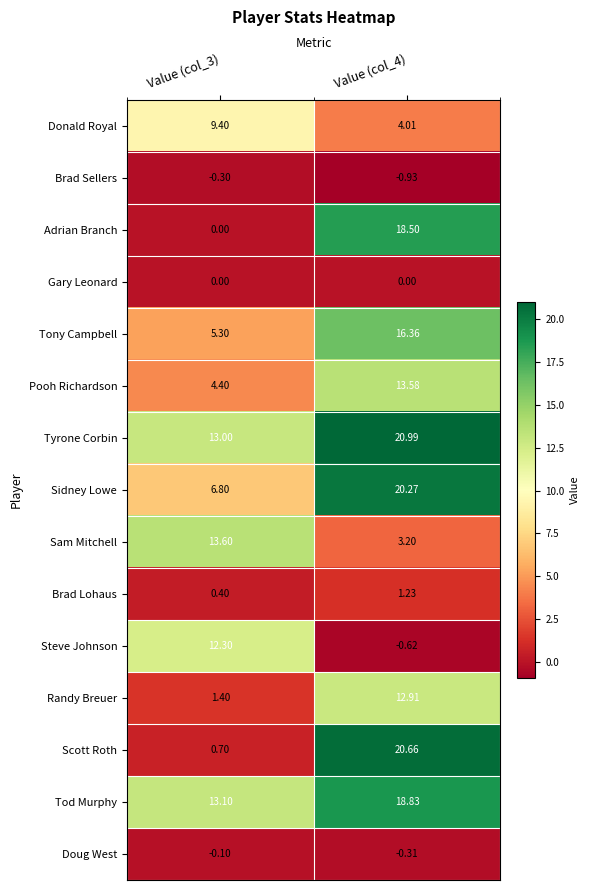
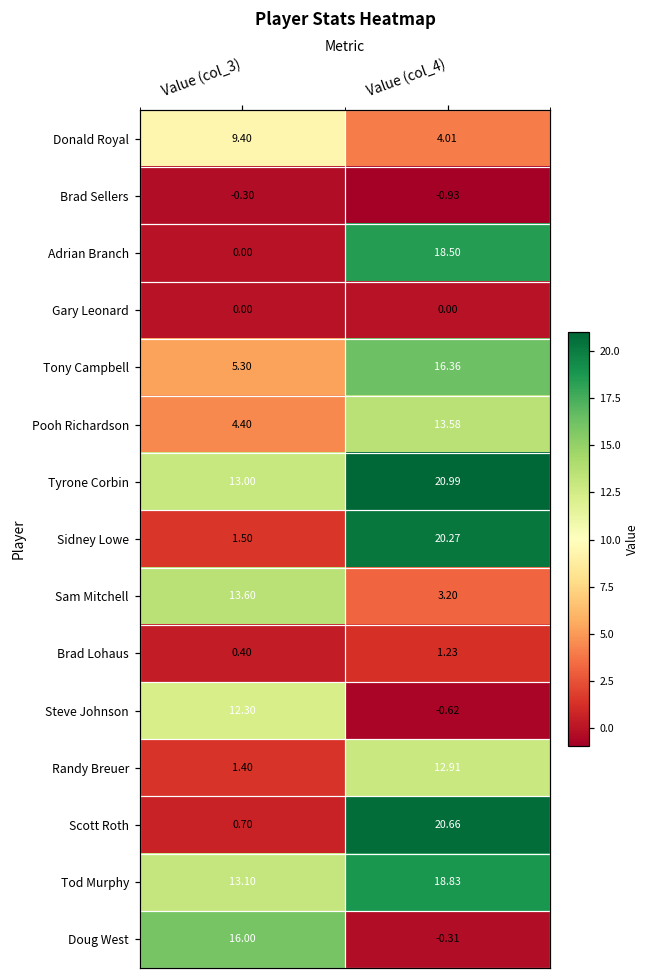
  {
    "Donald Royal": {
      "Value (col_3)": 9.40,
      "Value (col_4)": 4.01
    },
    "Brad Sellers": {
      "Value (col_3)": -0.30,
      "Value (col_4)": -0.93
    },
    "Adrian Branch": {
      "Value (col_3)": 0.00,
      "Value (col_4)": 18.50
    },
    "Gary Leonard": {
      "Value (col_3)": 0.00,
      "Value (col_4)": 0.00
    },
    "Tony Campbell": {
      "Value (col_3)": 5.30,
      "Value (col_4)": 16.36
    },
    "Pooh Richardson": {
      "Value (col_3)": 4.40,
      "Value (col_4)": 13.58
    },
    "Tyrone Corbin": {
      "Value (col_3)": 13.00,
      "Value (col_4)": 20.99
    },
    "Sidney Lowe": {
-     "Value (col_3)": 6.80,
+     "Value (col_3)": 1.50,
      "Value (col_4)": 20.27
    },
    "Sam Mitchell": {
      "Value (col_3)": 13.60,
      "Value (col_4)": 3.20
    },
    "Brad Lohaus": {
      "Value (col_3)": 0.40,
      "Value (col_4)": 1.23
    },
    "Steve Johnson": {
      "Value (col_3)": 12.30,
      "Value (col_4)": -0.62
    },
    "Randy Breuer": {
      "Value (col_3)": 1.40,
      "Value (col_4)": 12.91
    },
    "Scott Roth": {
      "Value (col_3)": 0.70,
      "Value (col_4)": 20.66
    },
    "Tod Murphy": {
      "Value (col_3)": 13.10,
      "Value (col_4)": 18.83
    },
    "Doug West": {
-     "Value (col_3)": -0.10,
+     "Value (col_3)": 16.00,
      "Value (col_4)": -0.31
    }
  }
